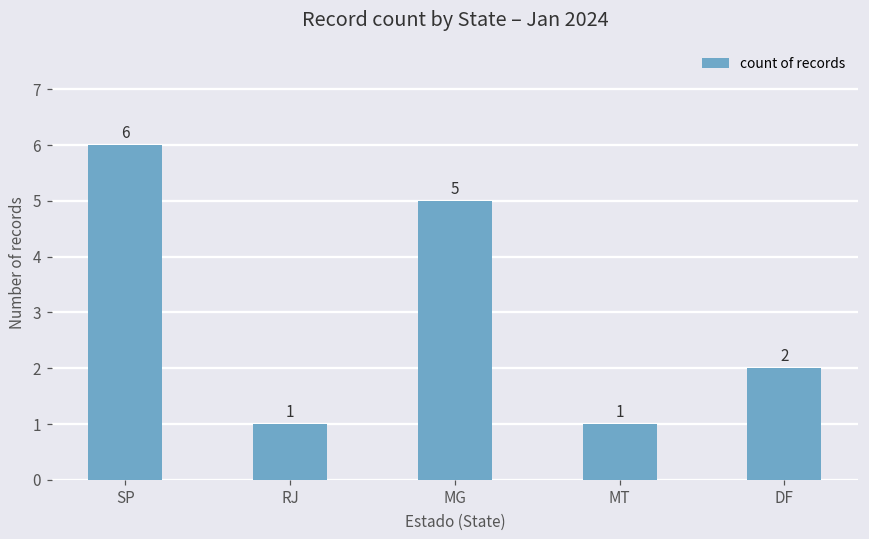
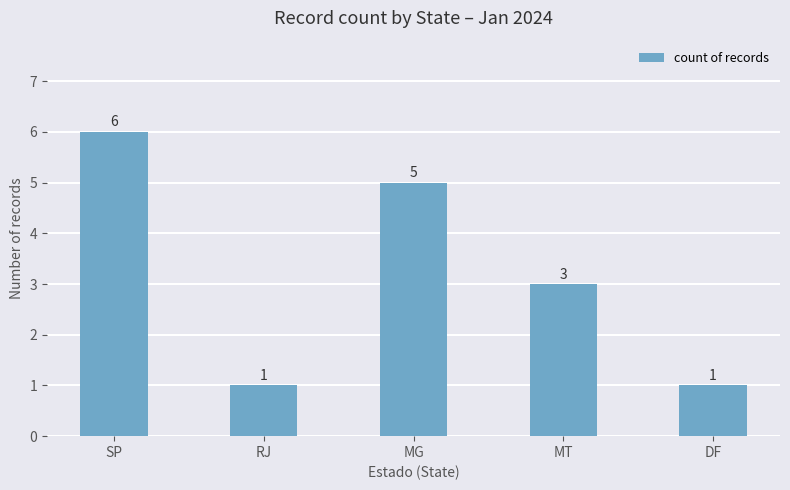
  {
    "SP": 6,
    "RJ": 1,
    "MG": 5,
-   "MT": 1,
-   "DF": 2
+   "MT": 3,
+   "DF": 1
  }
